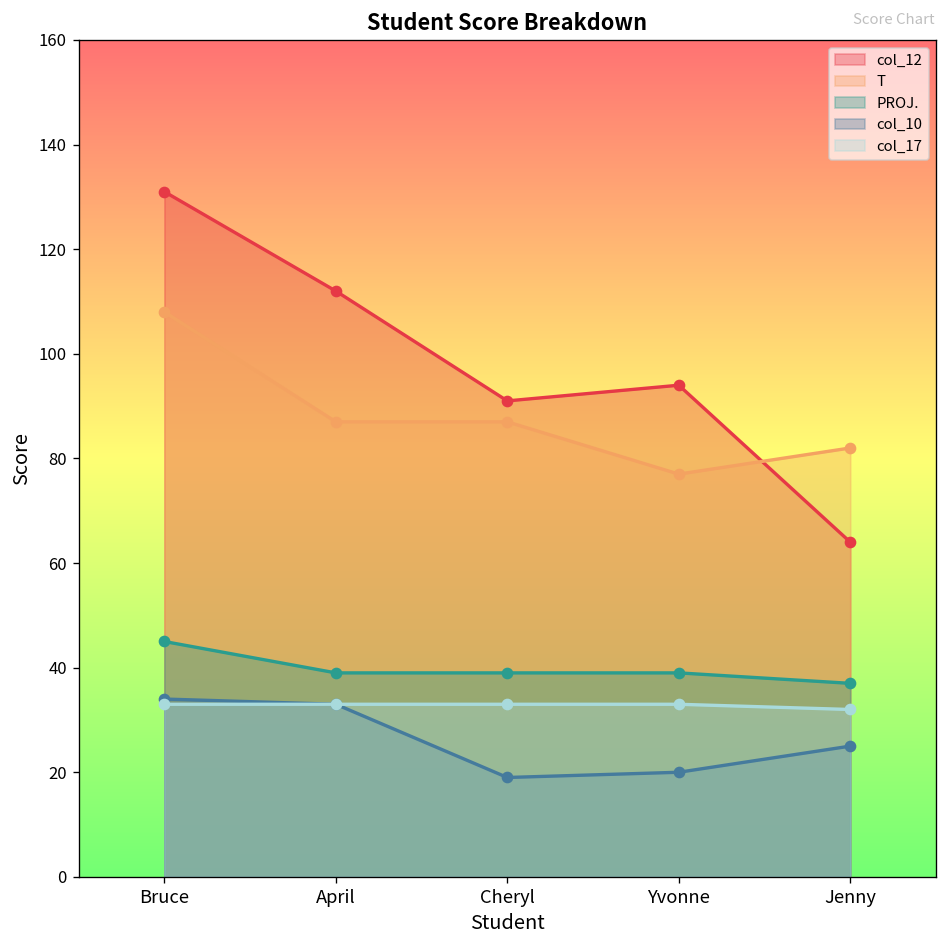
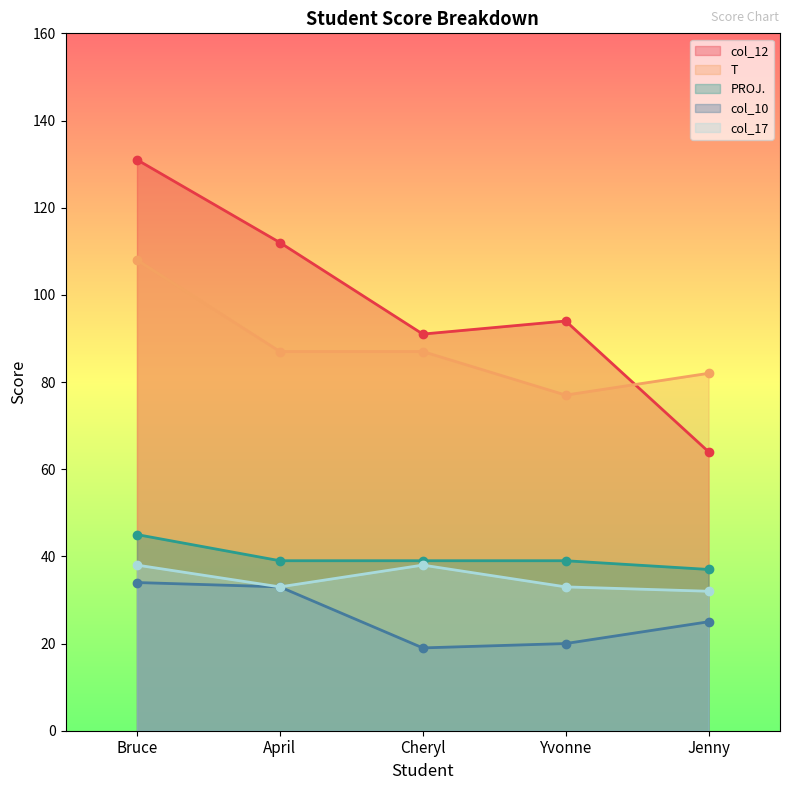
  {
    "col_17": {
-     "Bruce": 33,
-     "Cheryl": 33,
+     "Bruce": 38,
+     "Cheryl": 38,
      "Yvonne": 33,
      "Jenny": 32
    }
  }
